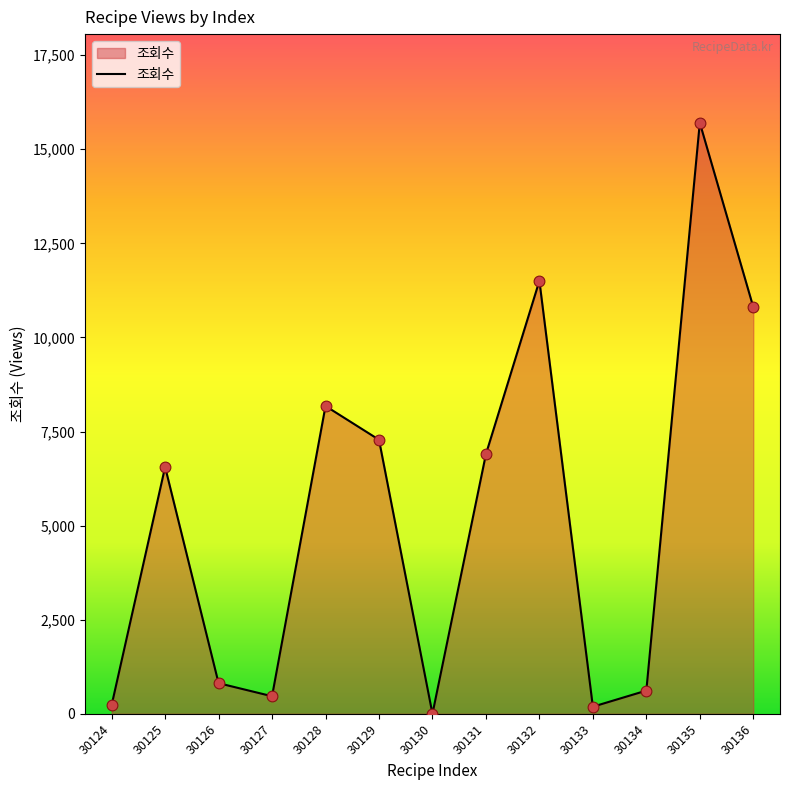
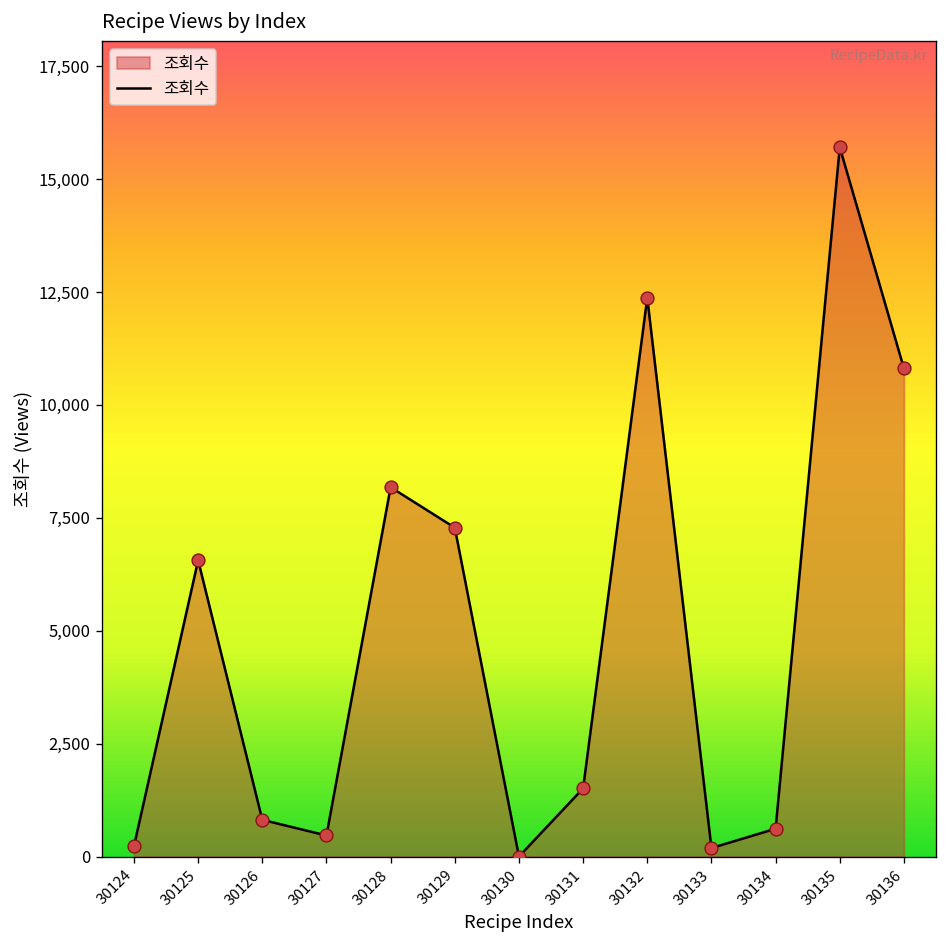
  {
    "30124": "200",
    "30125": "6,600",
    "30126": "800",
    "30127": "500",
    "30128": "8,200",
    "30129": "7,300",
    "30130": "0",
-   "30131": "6,900",
-   "30132": "11,500",
+   "30131": "1,500",
+   "30132": "12,400",
    "30133": "200",
    "30134": "600",
    "30135": "15,700",
    "30136": "10,800"
  }
